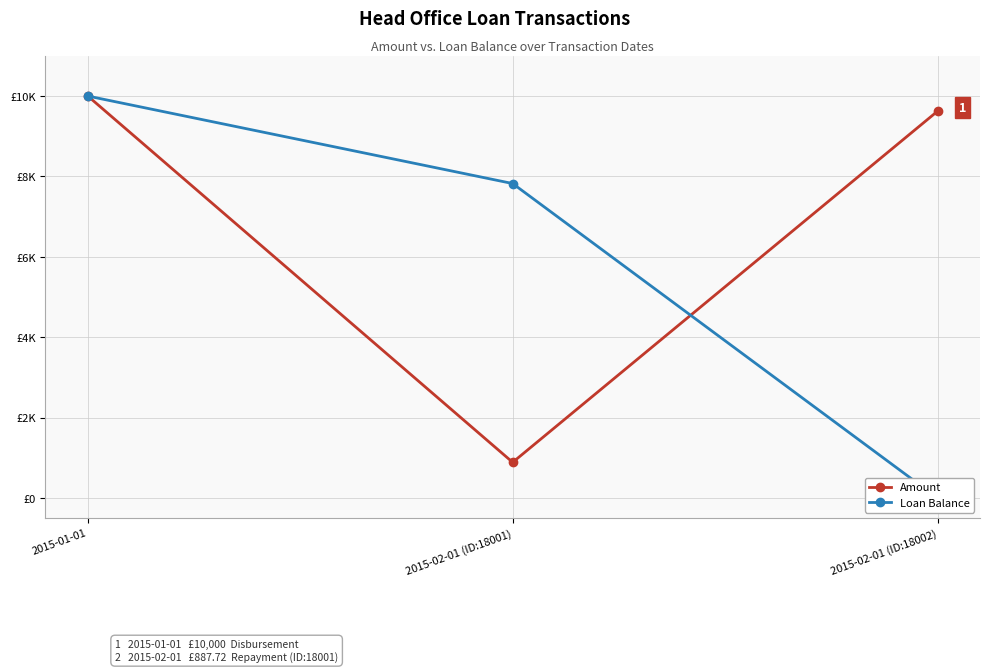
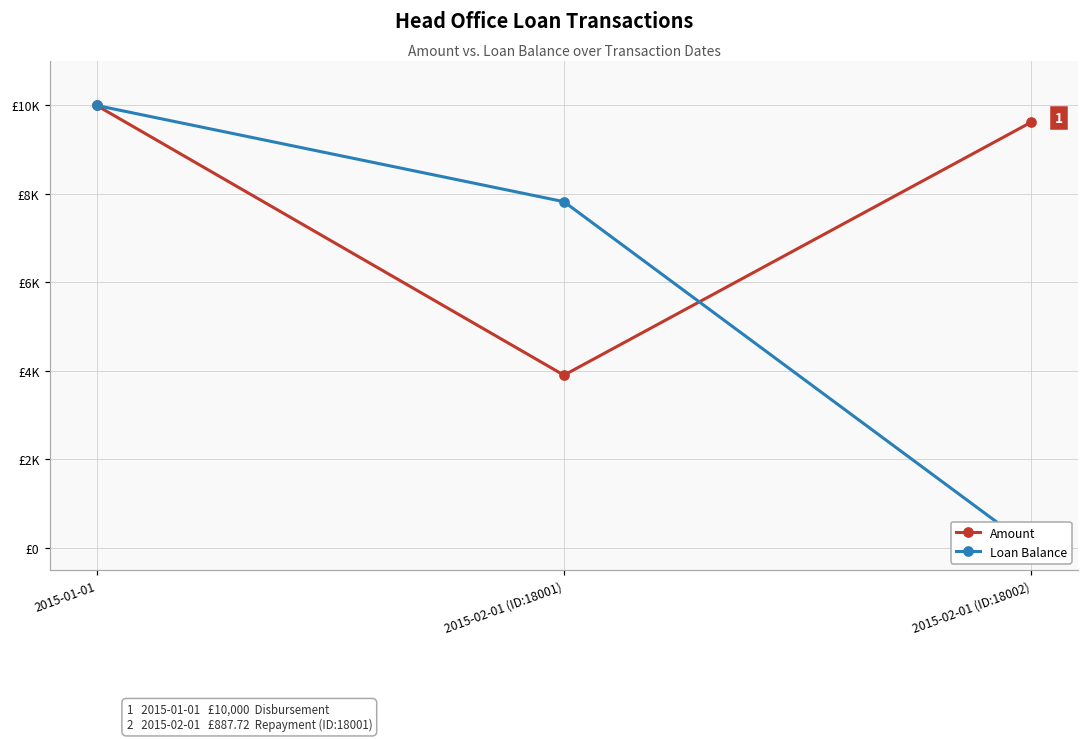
  {
    "Amount": {
-     "2015-02-01 (ID:18001)": "£900"
+     "2015-02-01 (ID:18001)": "£3900"
    },
    "Loan Balance": {
      "2015-02-01 (ID:18001)": "£7800"
    }
  }
